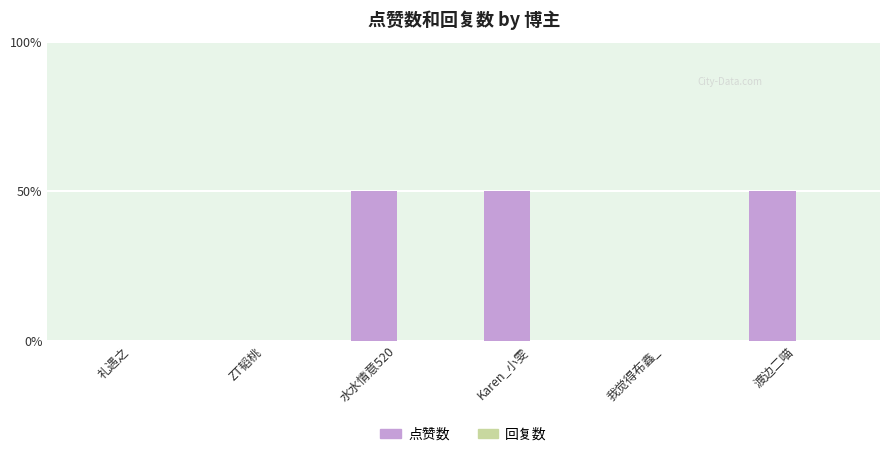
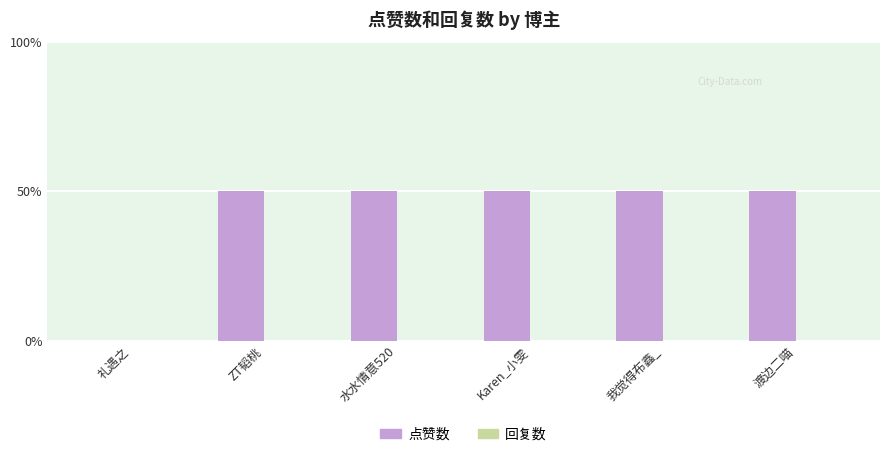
  {
    "点赞数": {
      "礼遇之": "0%",
-     "ZT韬桃": "0%",
+     "ZT韬桃": "50%",
      "水水情意520": "50%",
      "Karen_小雯": "50%",
-     "我觉得布鑫_": "0%",
+     "我觉得布鑫_": "50%",
      "渡边二喵": "50%"
    },
    "回复数": {
      "礼遇之": "0%",
      "ZT韬桃": "0%",
      "水水情意520": "0%",
      "Karen_小雯": "0%",
      "我觉得布鑫_": "0%",
      "渡边二喵": "0%"
    }
  }
